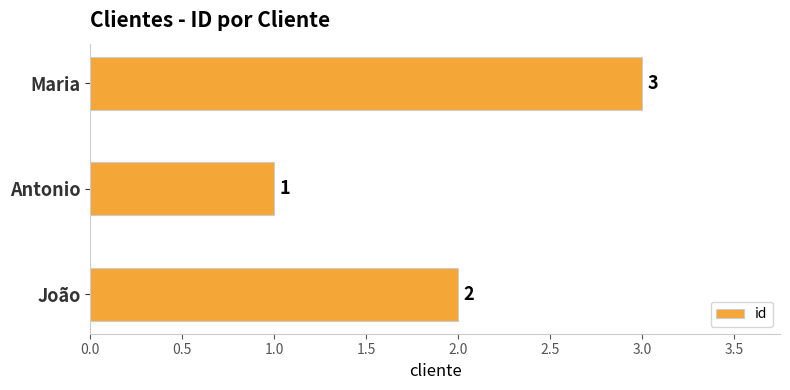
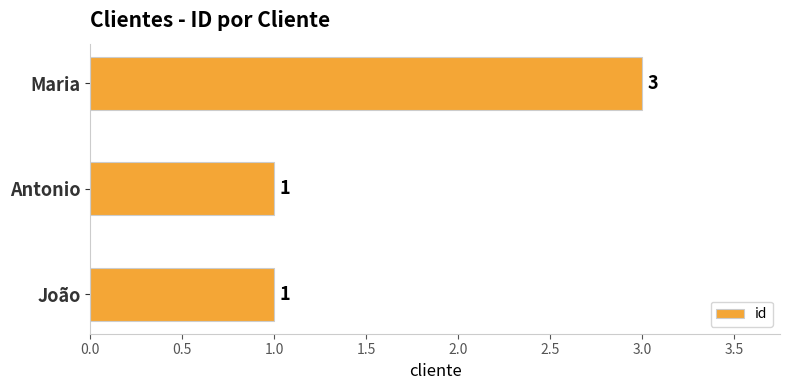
  {
    "Maria": 3,
    "Antonio": 1,
-   "João": 2
+   "João": 1
  }
